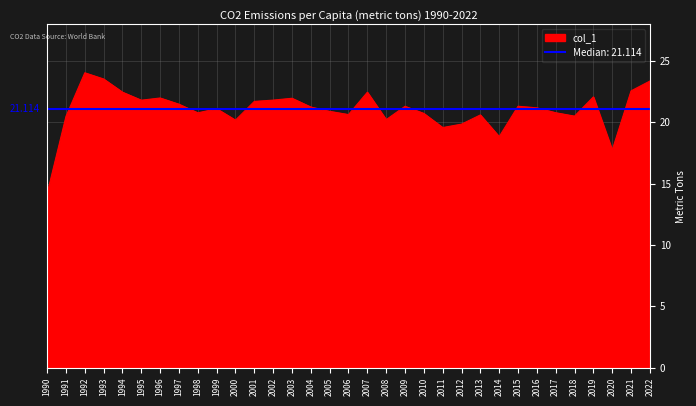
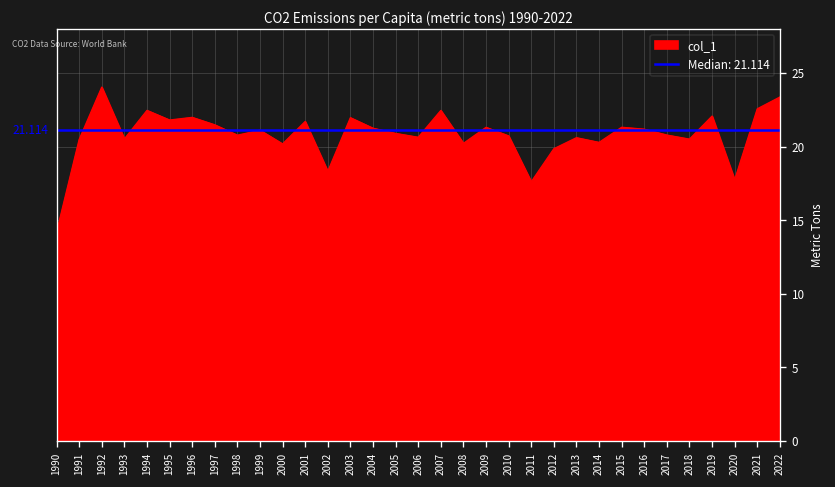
  {
    "1990": 14.2,
    "1991": 20.5,
    "1992": 24.0,
-   "1993": 23.5,
+   "1993": 20.5,
    "1994": 22.5,
    "1995": 21.8,
    "1996": 22.0,
    "1997": 21.5,
    "1998": 20.8,
    "1999": 21.1,
    "2000": 20.2,
    "2001": 21.7,
-   "2002": 21.8,
+   "2002": 18.3,
    "2003": 22.0,
    "2004": 21.3,
    "2005": 20.9,
    "2006": 20.6,
    "2007": 22.5,
    "2008": 20.2,
    "2009": 21.3,
    "2010": 20.7,
-   "2011": 19.6,
+   "2011": 17.6,
    "2012": 19.9,
    "2013": 20.6,
-   "2014": 18.8,
+   "2014": 20.3,
    "2015": 21.3,
    "2016": 21.2,
    "2017": 20.8,
    "2018": 20.5,
    "2019": 22.1,
    "2020": 17.7,
    "2021": 22.6,
    "2022": 23.4
  }
